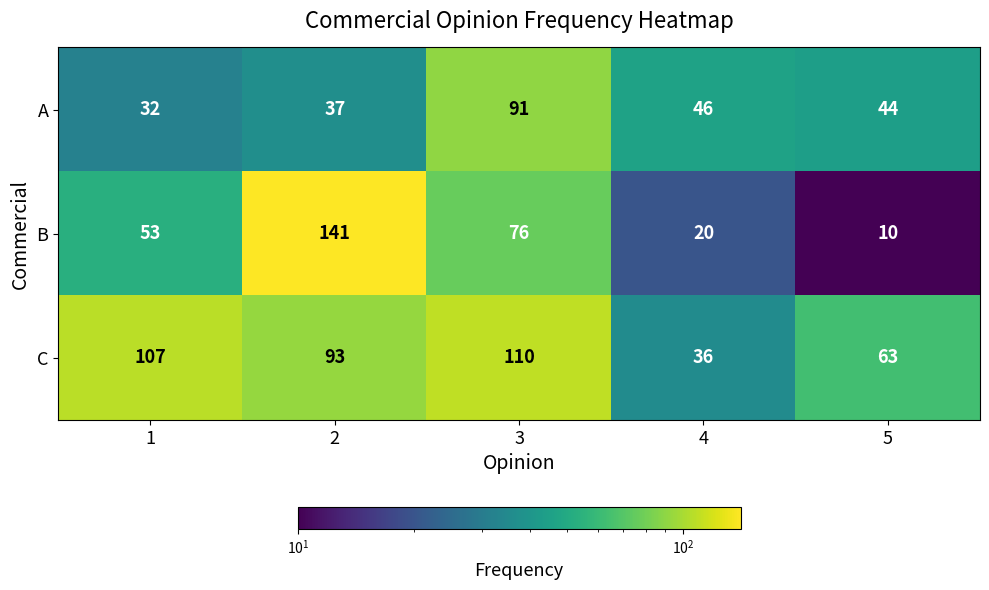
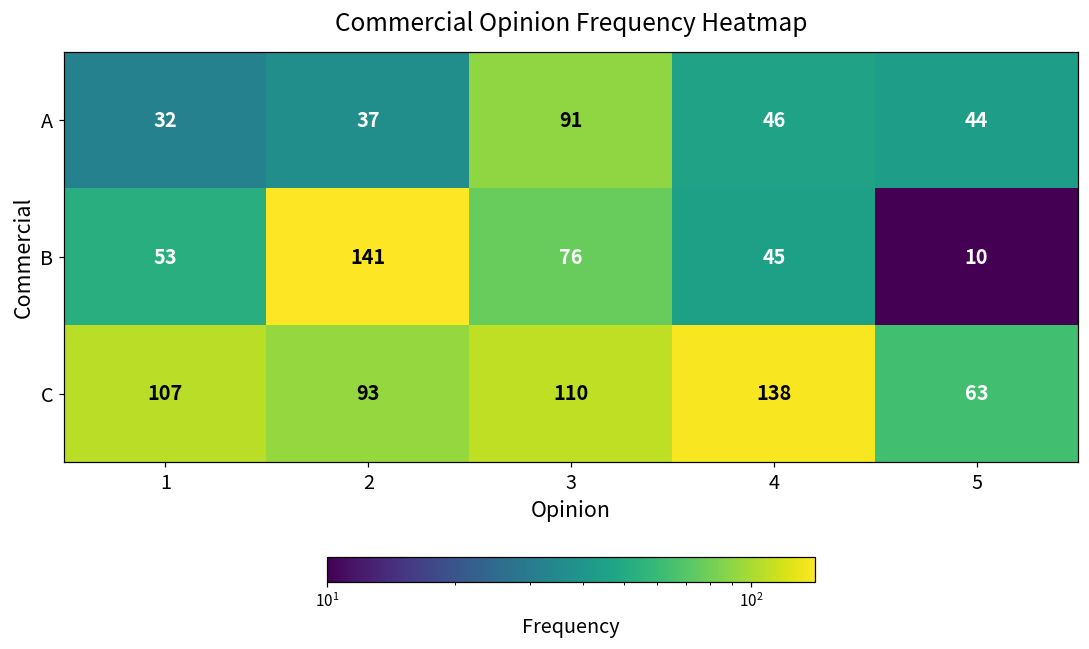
  {
    "A": {
      "1": 32,
      "2": 37,
      "3": 91,
      "4": 46,
      "5": 44
    },
    "B": {
      "1": 53,
      "2": 141,
      "3": 76,
-     "4": 20,
+     "4": 45,
      "5": 10
    },
    "C": {
      "1": 107,
      "2": 93,
      "3": 110,
-     "4": 36,
+     "4": 138,
      "5": 63
    }
  }
